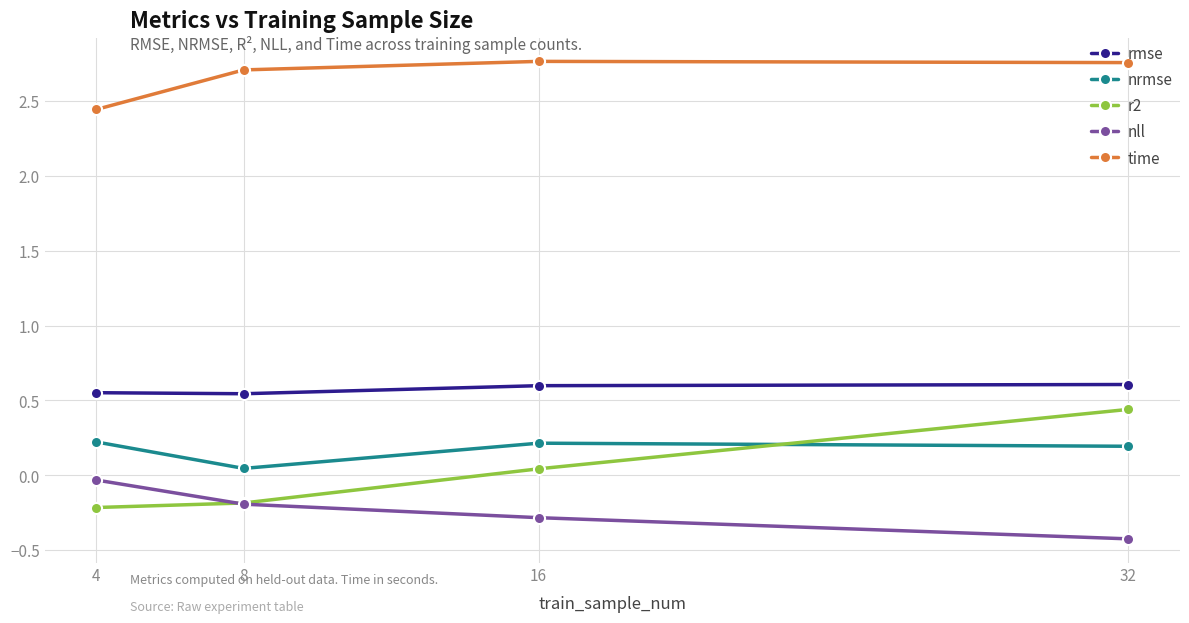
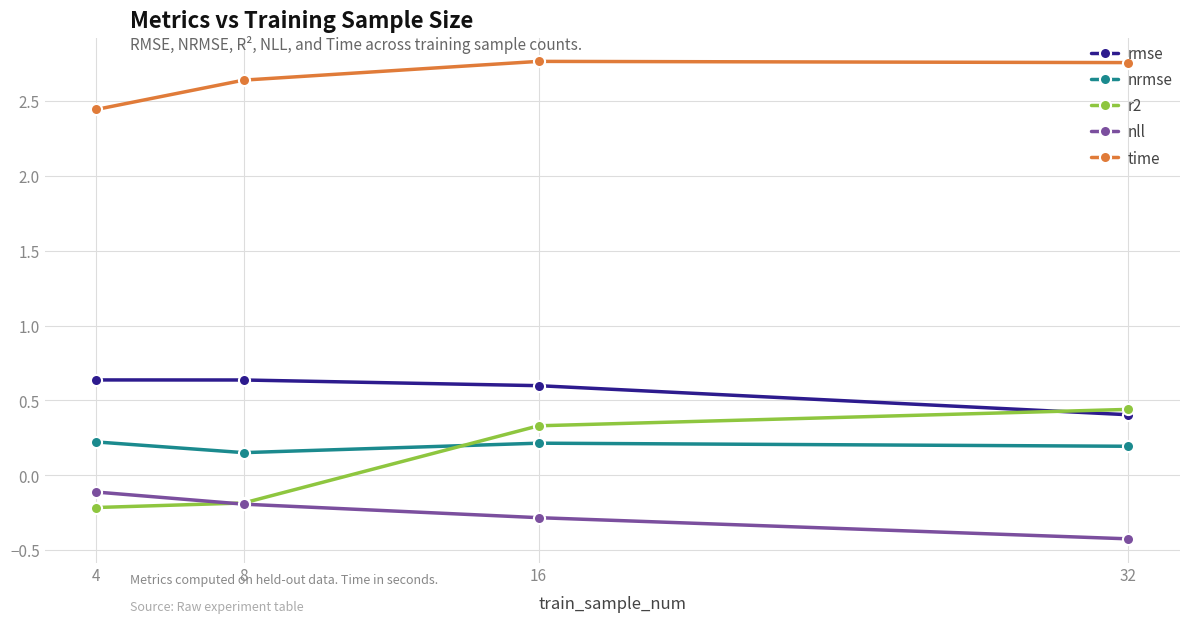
  {
    "rmse": {
-     "4": 0.55,
-     "8": 0.54,
+     "4": 0.64,
+     "8": 0.64,
      "16": 0.60,
-     "32": 0.61
+     "32": 0.40
    },
    "nrmse": {
      "4": 0.22,
-     "8": 0.05,
+     "8": 0.15,
      "16": 0.21,
      "32": 0.19
    },
    "r2": {
      "4": -0.22,
-     "16": 0.04,
+     "16": 0.33,
      "32": 0.44
    },
    "nll": {
-     "4": -0.03,
+     "4": -0.11,
      "16": -0.28,
      "32": -0.42
    },
    "time": {
      "4": 2.44,
-     "8": 2.71,
+     "8": 2.64,
      "16": 2.77,
      "32": 2.76
    }
  }
